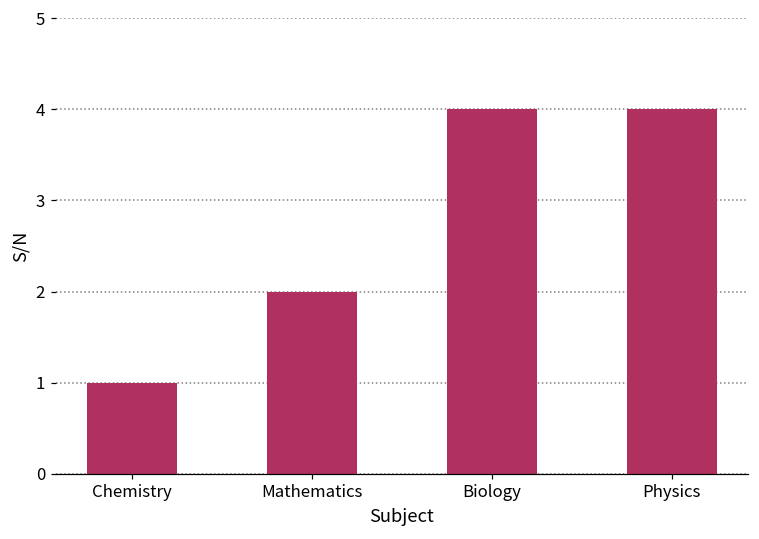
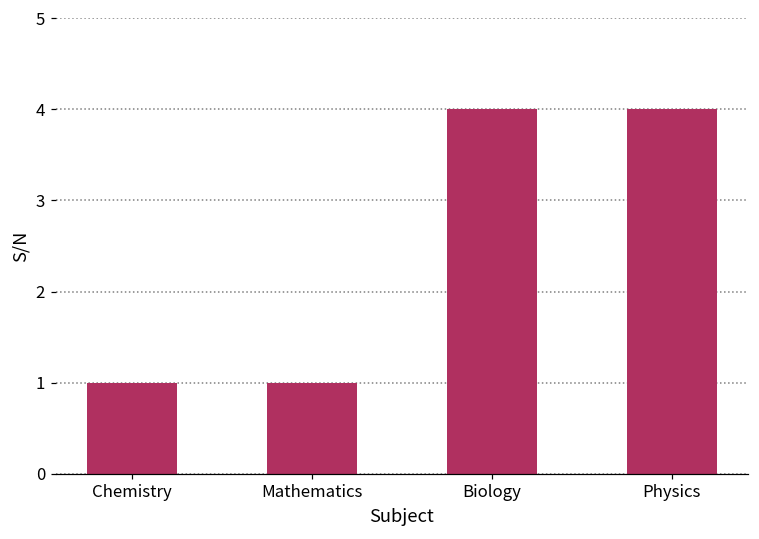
  {
    "Chemistry": 1,
-   "Mathematics": 2,
+   "Mathematics": 1,
    "Biology": 4,
    "Physics": 4
  }
